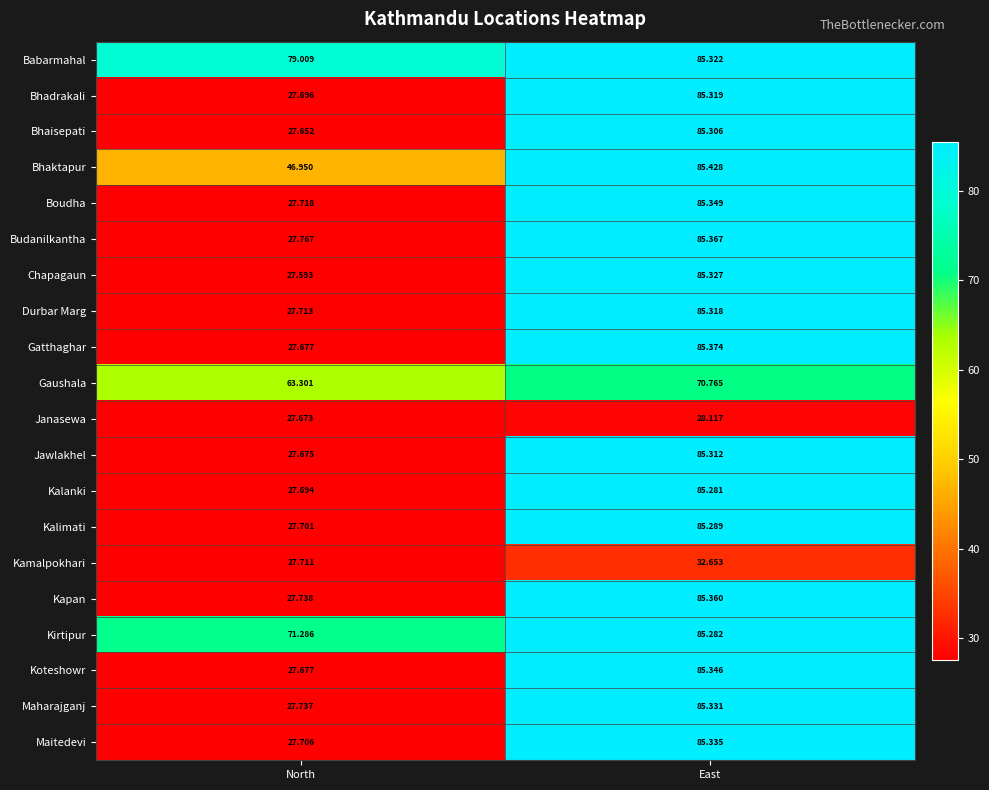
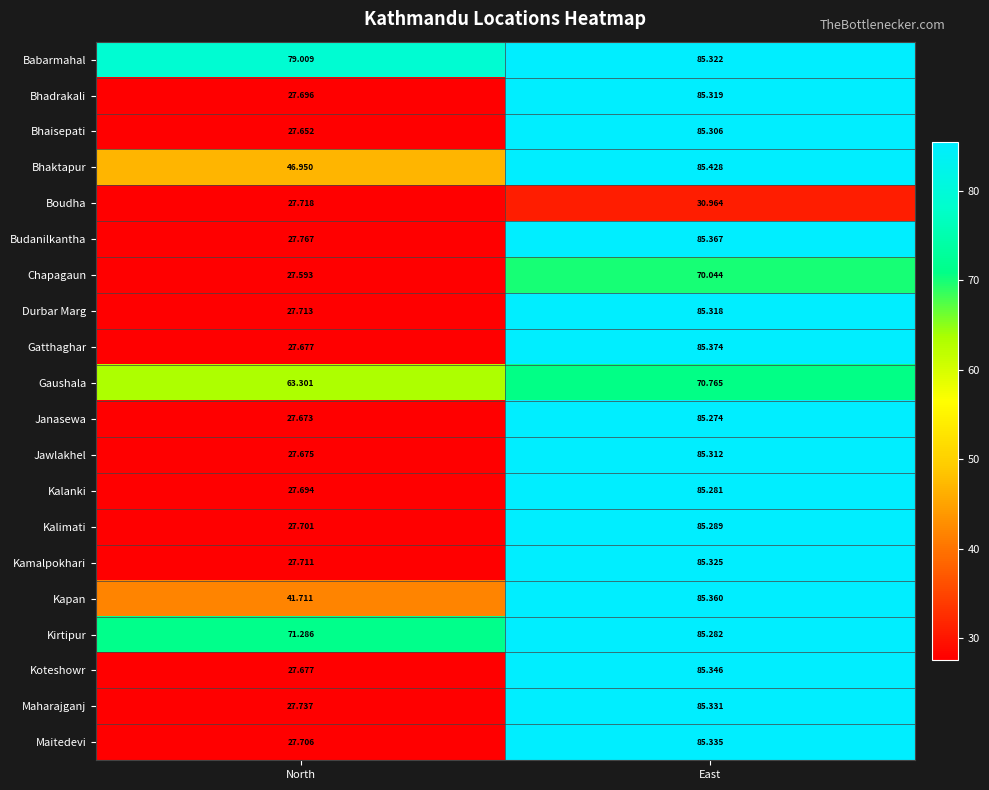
  {
    "Babarmahal": {
      "North": 79.009,
      "East": 85.322
    },
    "Bhadrakali": {
      "North": 27.696,
      "East": 85.319
    },
    "Bhaisepati": {
      "North": 27.652,
      "East": 85.306
    },
    "Bhaktapur": {
      "North": 46.950,
      "East": 85.428
    },
    "Boudha": {
      "North": 27.718,
-     "East": 85.349
+     "East": 30.964
    },
    "Budanilkantha": {
      "North": 27.767,
      "East": 85.367
    },
    "Chapagaun": {
      "North": 27.593,
-     "East": 85.327
+     "East": 70.044
    },
    "Durbar Marg": {
      "North": 27.713,
      "East": 85.318
    },
    "Gatthaghar": {
      "North": 27.677,
      "East": 85.374
    },
    "Gaushala": {
      "North": 63.301,
      "East": 70.765
    },
    "Janasewa": {
      "North": 27.673,
-     "East": 28.117
+     "East": 85.274
    },
    "Jawlakhel": {
      "North": 27.675,
      "East": 85.312
    },
    "Kalanki": {
      "North": 27.694,
      "East": 85.281
    },
    "Kalimati": {
      "North": 27.701,
      "East": 85.289
    },
    "Kamalpokhari": {
      "North": 27.711,
-     "East": 32.653
+     "East": 85.325
    },
    "Kapan": {
-     "North": 27.738,
+     "North": 41.711,
      "East": 85.360
    },
    "Kirtipur": {
      "North": 71.286,
      "East": 85.282
    },
    "Koteshowr": {
      "North": 27.677,
      "East": 85.346
    },
    "Maharajganj": {
      "North": 27.737,
      "East": 85.331
    },
    "Maitedevi": {
      "North": 27.706,
      "East": 85.335
    }
  }
